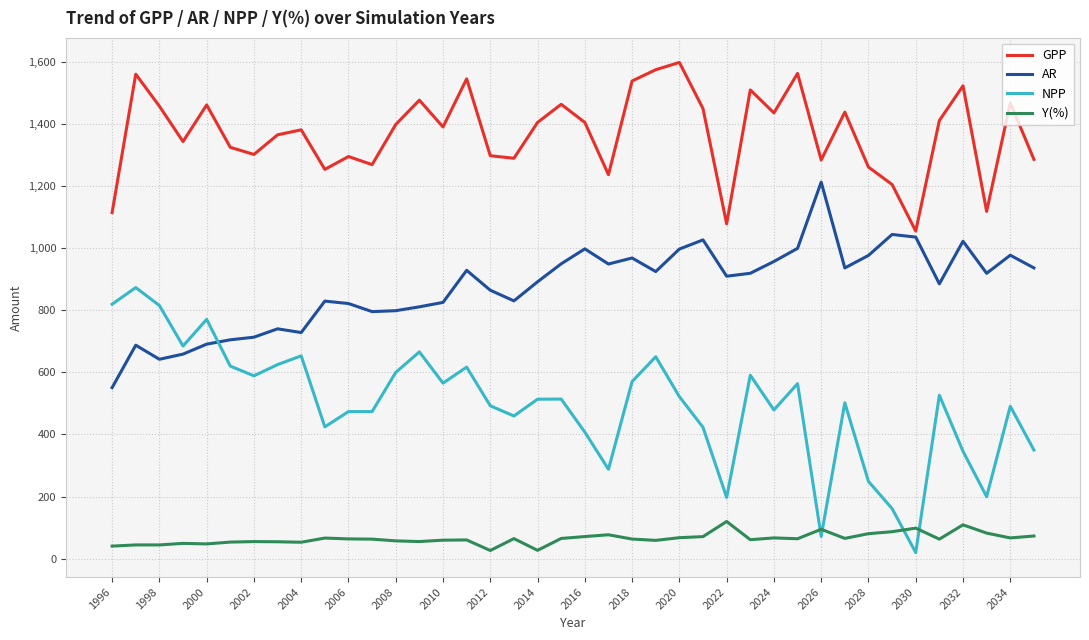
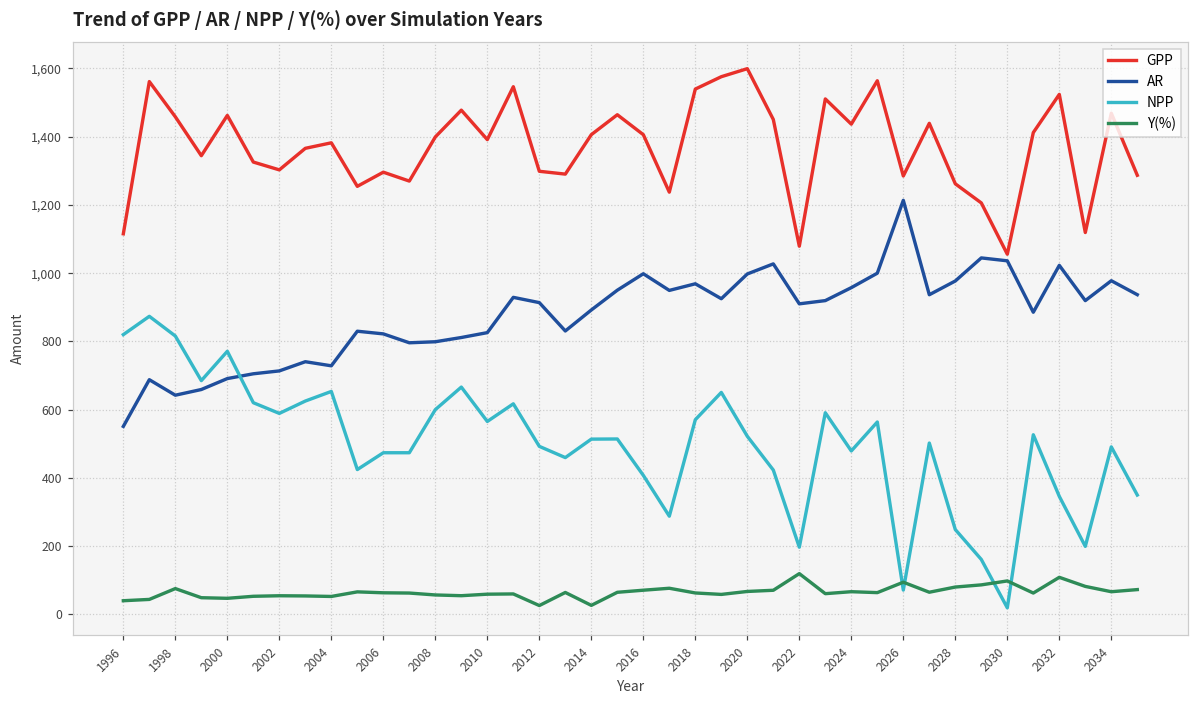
  {
    "GPP": {
      "1996": "1,120",
      "1998": "1,460",
      "2000": "1,460",
      "2002": "1,300",
      "2004": "1,380",
      "2006": "1,300",
      "2008": "1,400",
      "2010": "1,390",
      "2012": "1,300",
      "2014": "1,410",
      "2016": "1,410",
      "2018": "1,540",
      "2020": "1,600",
      "2022": "1,080",
      "2024": "1,440",
      "2026": "1,280",
      "2028": "1,260",
      "2030": "1,060",
      "2032": "1,520"
    },
    "AR": {
      "1996": "550",
      "1998": "640",
      "2000": "690",
      "2002": "710",
      "2004": "730",
      "2006": "820",
      "2008": "800",
      "2010": "830",
-     "2012": "870",
+     "2012": "910",
      "2014": "890",
      "2016": "1,000",
      "2018": "970",
      "2020": "1,000",
      "2022": "910",
      "2024": "960",
      "2026": "1,210",
      "2028": "980",
      "2030": "1,040",
      "2032": "1,020",
      "2034": "980"
    },
    "NPP": {
      "1996": "820",
      "1998": "820",
      "2000": "770",
      "2002": "590",
      "2004": "650",
      "2006": "470",
      "2008": "600",
      "2010": "570",
      "2012": "490",
      "2014": "510",
      "2016": "410",
      "2018": "570",
      "2020": "520",
      "2022": "200",
      "2024": "480",
      "2026": "70",
      "2028": "250",
      "2030": "20",
      "2032": "350",
      "2034": "490"
    },
    "Y(%)": {
      "1996": "40",
-     "1998": "40",
+     "1998": "80",
      "2000": "50",
      "2002": "50",
      "2004": "50",
      "2006": "60",
      "2008": "60",
      "2010": "60",
      "2012": "30",
      "2014": "30",
      "2016": "70",
      "2018": "60",
      "2020": "70",
      "2022": "120",
      "2024": "70",
      "2026": "90",
      "2028": "80",
      "2030": "100",
      "2032": "110",
      "2034": "70"
    }
  }
